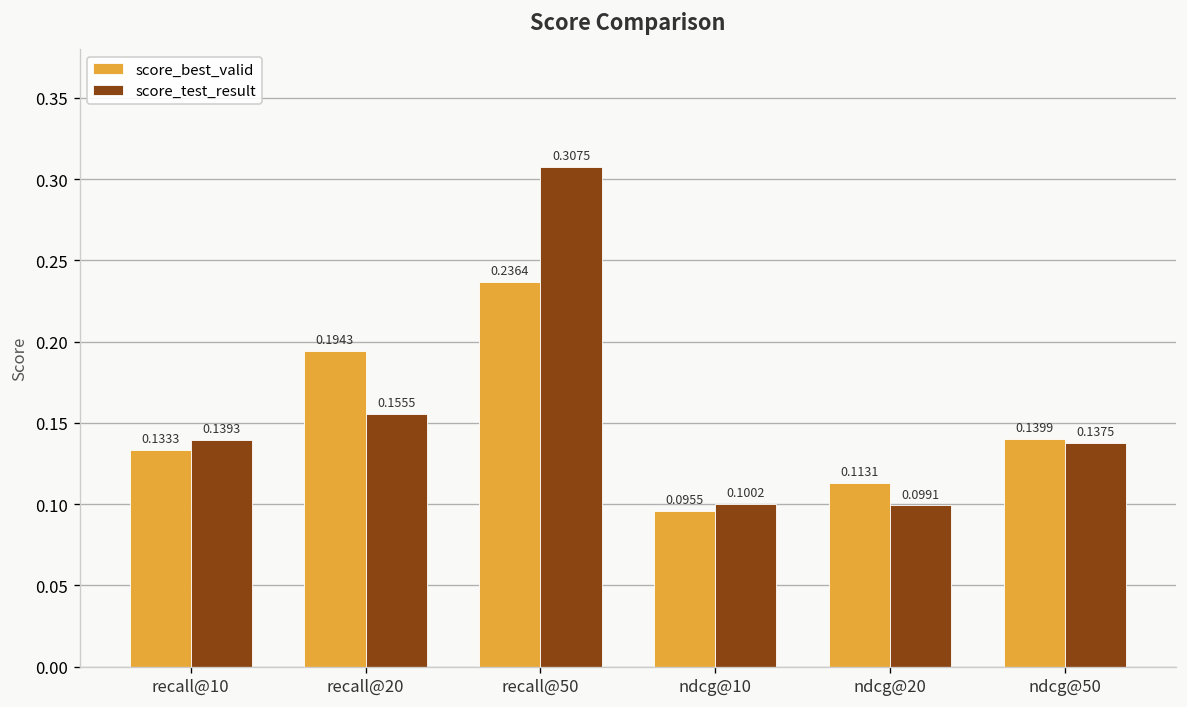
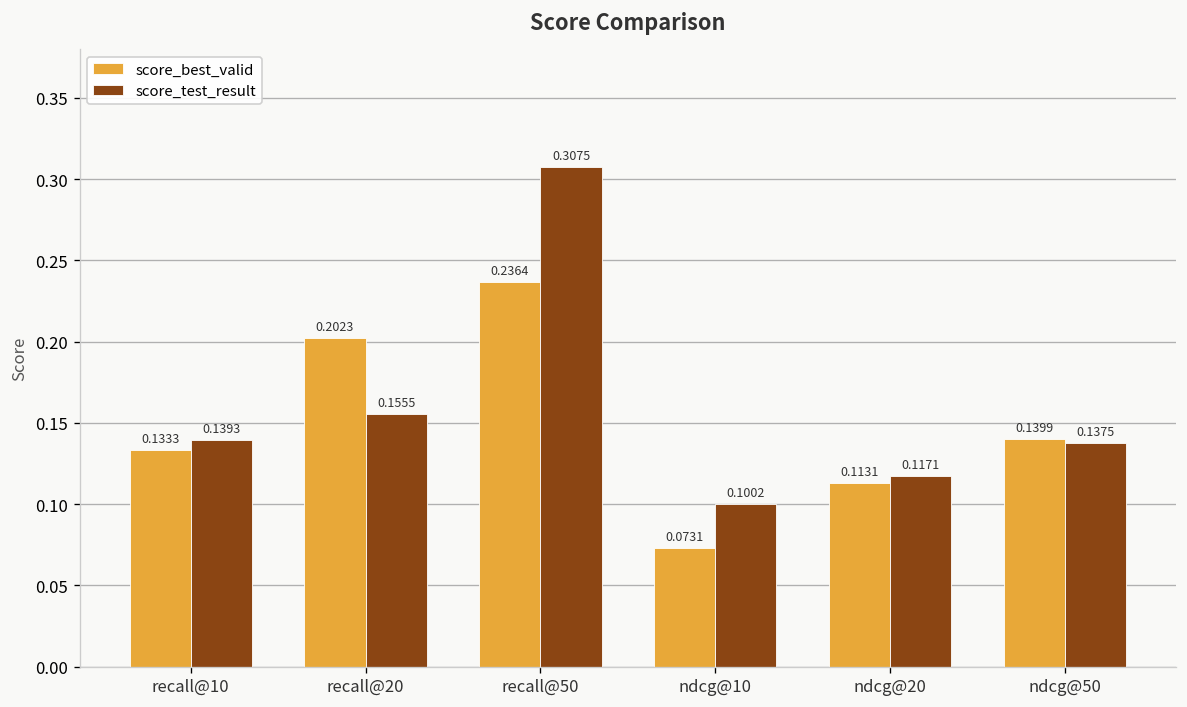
  {
    "score_best_valid": {
      "recall@10": 0.1333,
-     "recall@20": 0.1943,
+     "recall@20": 0.2023,
      "recall@50": 0.2364,
-     "ndcg@10": 0.0955,
+     "ndcg@10": 0.0731,
      "ndcg@20": 0.1131,
      "ndcg@50": 0.1399
    },
    "score_test_result": {
      "recall@10": 0.1393,
      "recall@20": 0.1555,
      "recall@50": 0.3075,
      "ndcg@10": 0.1002,
-     "ndcg@20": 0.0991,
+     "ndcg@20": 0.1171,
      "ndcg@50": 0.1375
    }
  }
